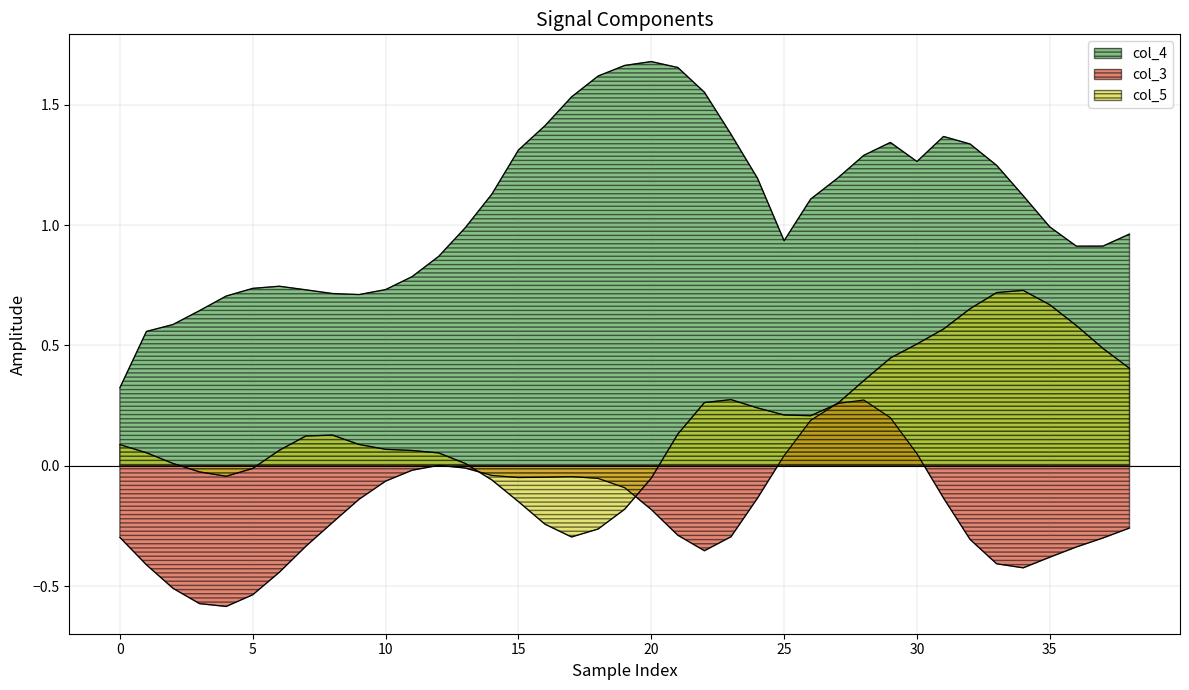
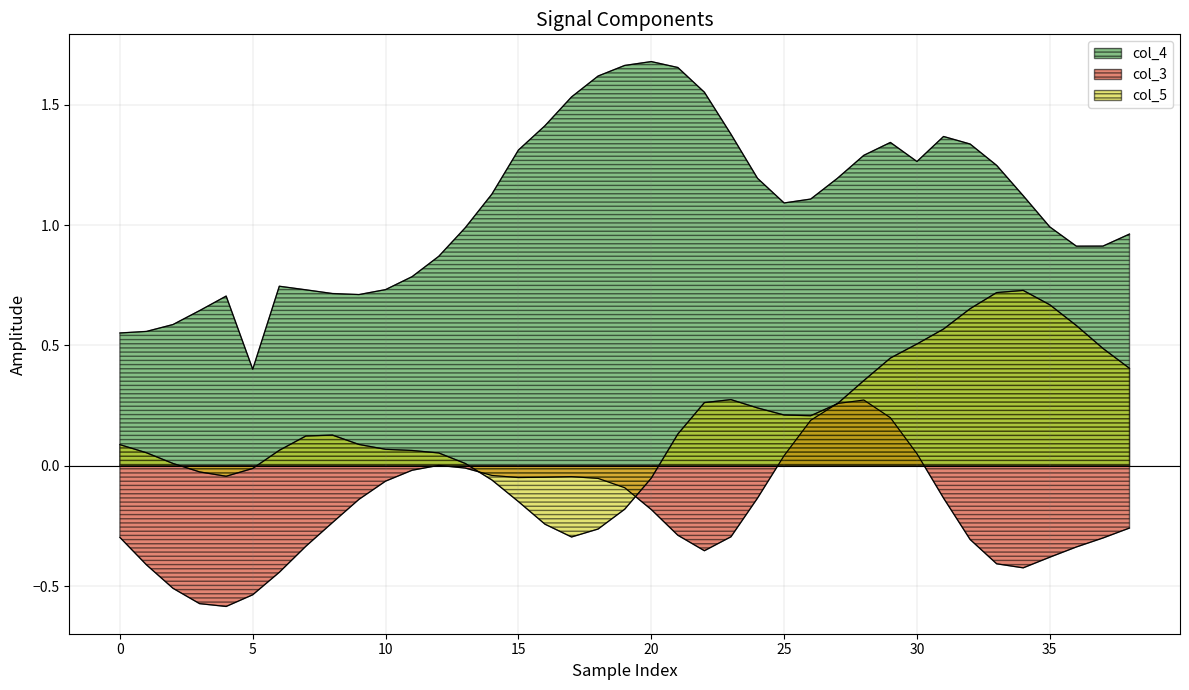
  {
    "col_4": {
-     "0": 0.32,
-     "5": 0.74,
+     "0": 0.55,
+     "5": 0.40,
      "10": 0.73,
      "15": 1.31,
      "20": 1.68,
-     "25": 0.94,
+     "25": 1.09,
      "30": 1.26,
      "35": 0.99
    }
  }
